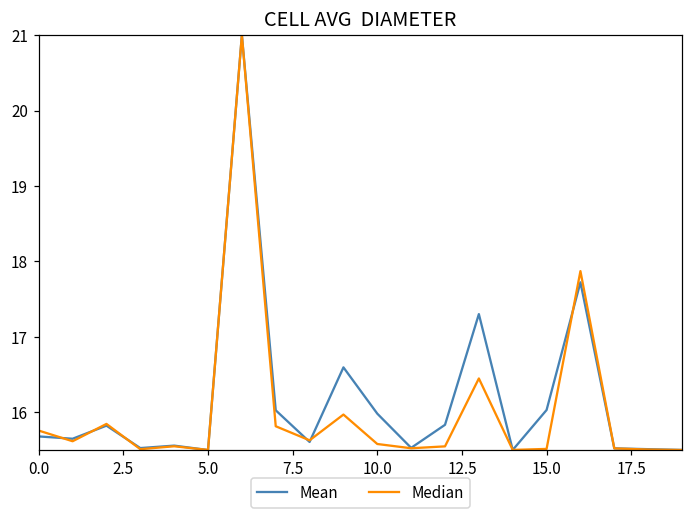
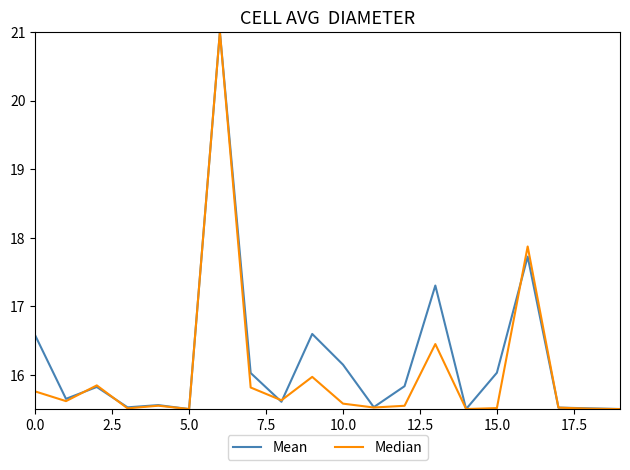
  {
    "Mean": {
-     "0.0": 15.7,
-     "10.0": 16.0,
+     "0.0": 16.6,
+     "10.0": 16.1,
      "15.0": 16.0
    },
    "Median": {
      "0.0": 15.8,
      "10.0": 15.6,
      "15.0": 15.5
    }
  }
